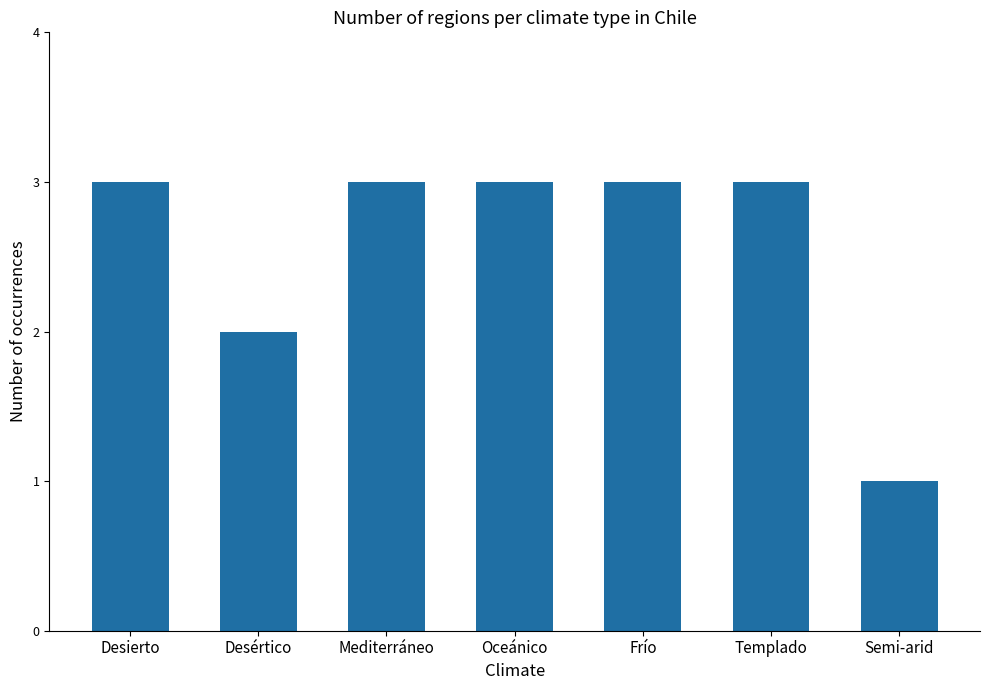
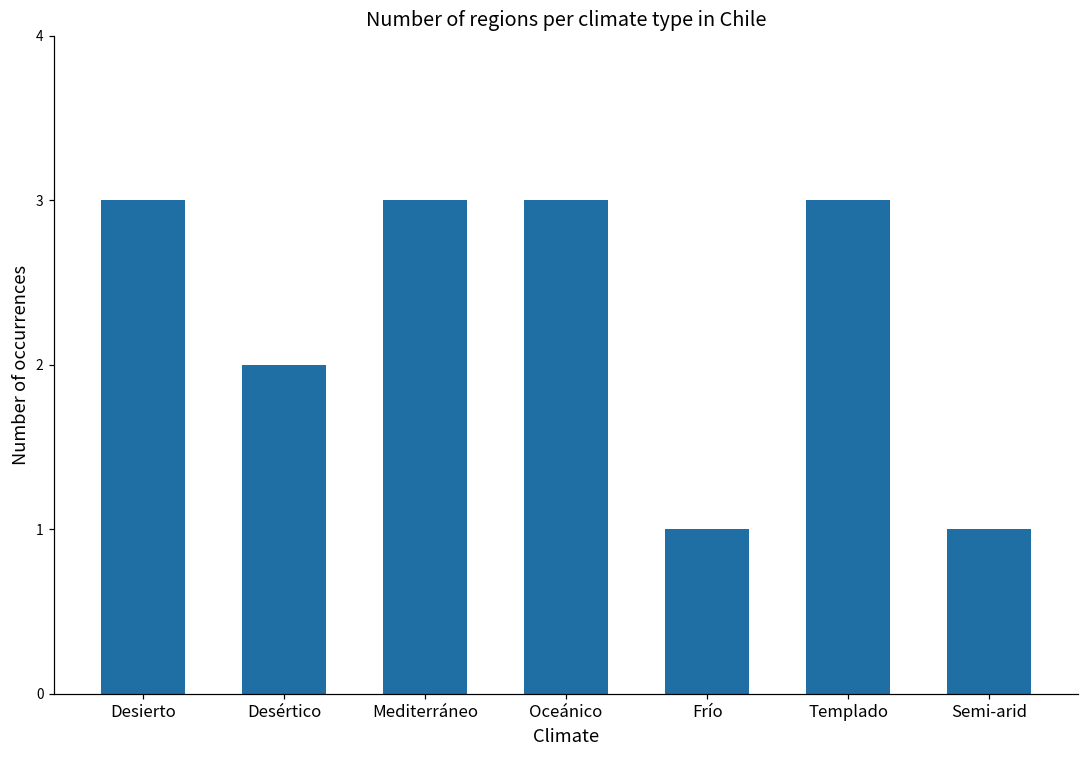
  {
    "Desierto": 3,
    "Desértico": 2,
    "Mediterráneo": 3,
    "Oceánico": 3,
-   "Frío": 3,
+   "Frío": 1,
    "Templado": 3,
    "Semi-arid": 1
  }
